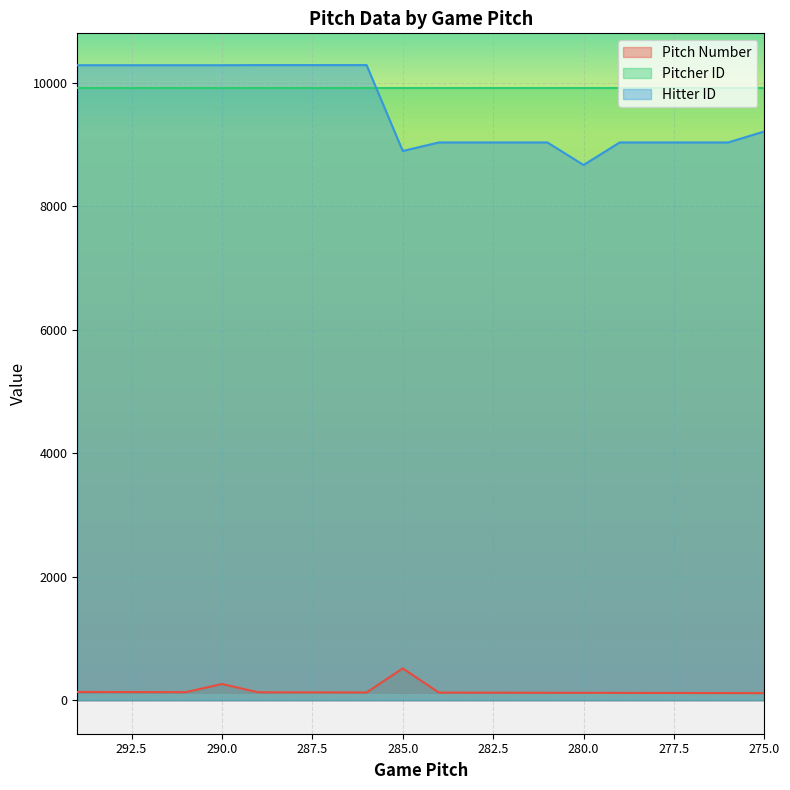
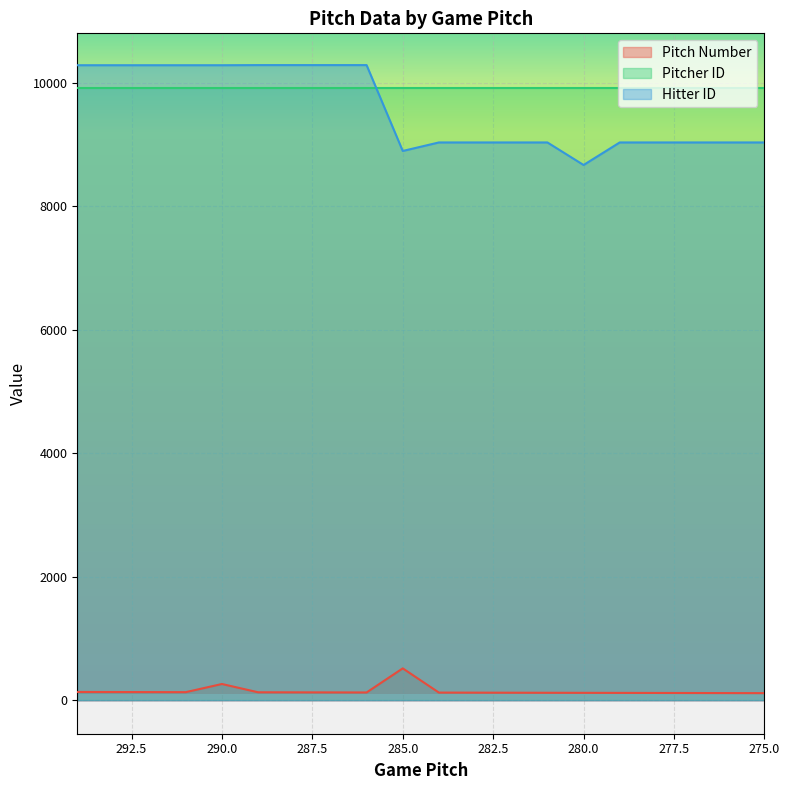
  {
    "Pitch Number": {
      "290.0": 300,
      "285.0": 500,
      "280.0": 100,
      "275.0": 100
    },
    "Pitcher ID": {
      "290.0": 9900,
      "285.0": 9900,
      "280.0": 9900,
      "275.0": 9900
    },
    "Hitter ID": {
      "290.0": 10300,
      "285.0": 8900,
      "280.0": 8700,
-     "275.0": 9200
+     "275.0": 9000
    }
  }
